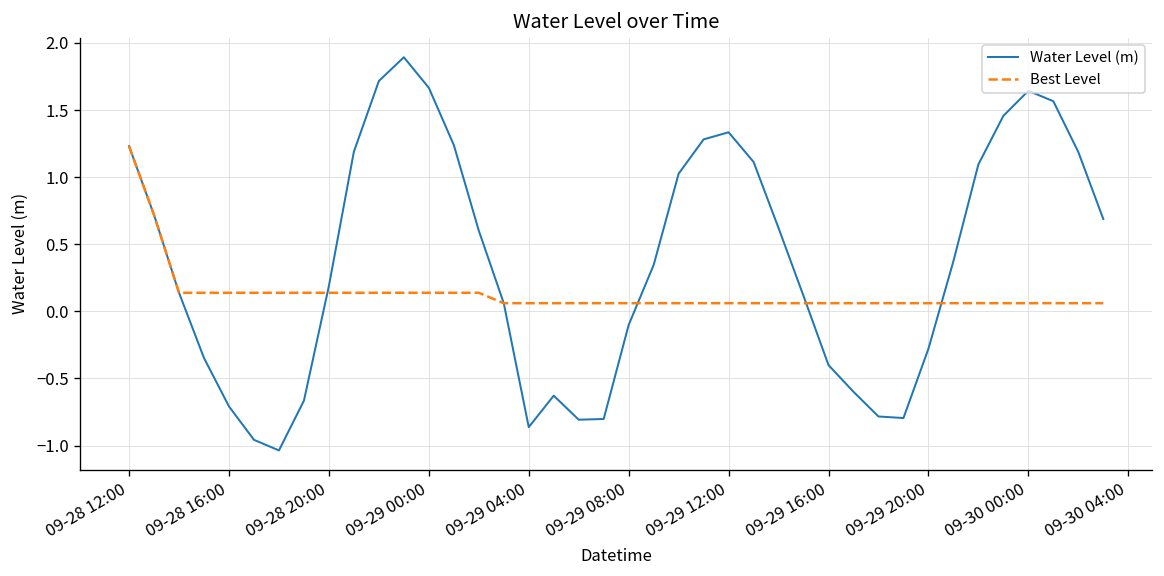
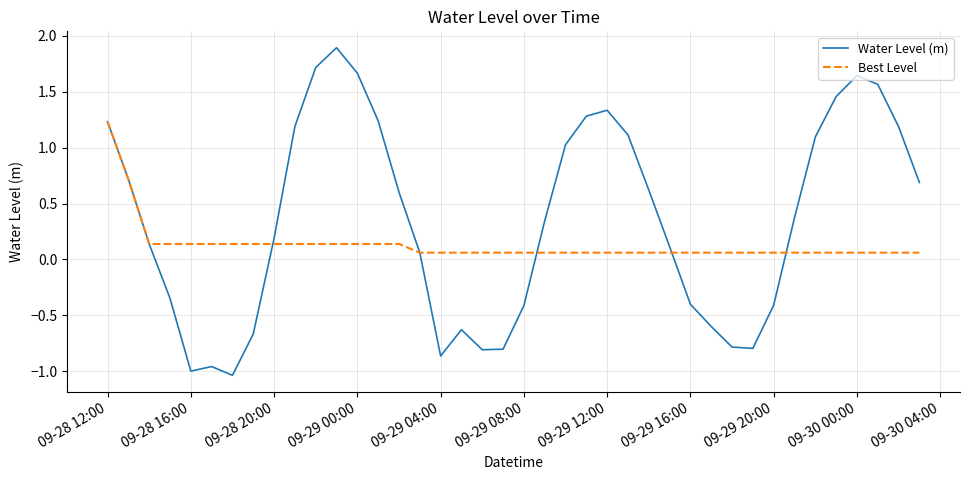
  {
    "Water Level (m)": {
-     "09-28 16:00": -0.71,
+     "09-28 16:00": -1.00,
      "09-28 20:00": 0.19,
      "09-29 00:00": 1.67,
      "09-29 04:00": -0.86,
-     "09-29 08:00": -0.10,
+     "09-29 08:00": -0.41,
      "09-29 12:00": 1.33,
      "09-29 16:00": -0.40,
-     "09-29 20:00": -0.28
+     "09-29 20:00": -0.41
    },
    "Best Level": {
      "09-28 16:00": 0.14,
      "09-28 20:00": 0.14,
      "09-29 00:00": 0.14,
      "09-29 04:00": 0.06,
      "09-29 08:00": 0.06,
      "09-29 12:00": 0.06,
      "09-29 16:00": 0.06,
      "09-29 20:00": 0.06,
      "09-30 00:00": 0.06
    }
  }
